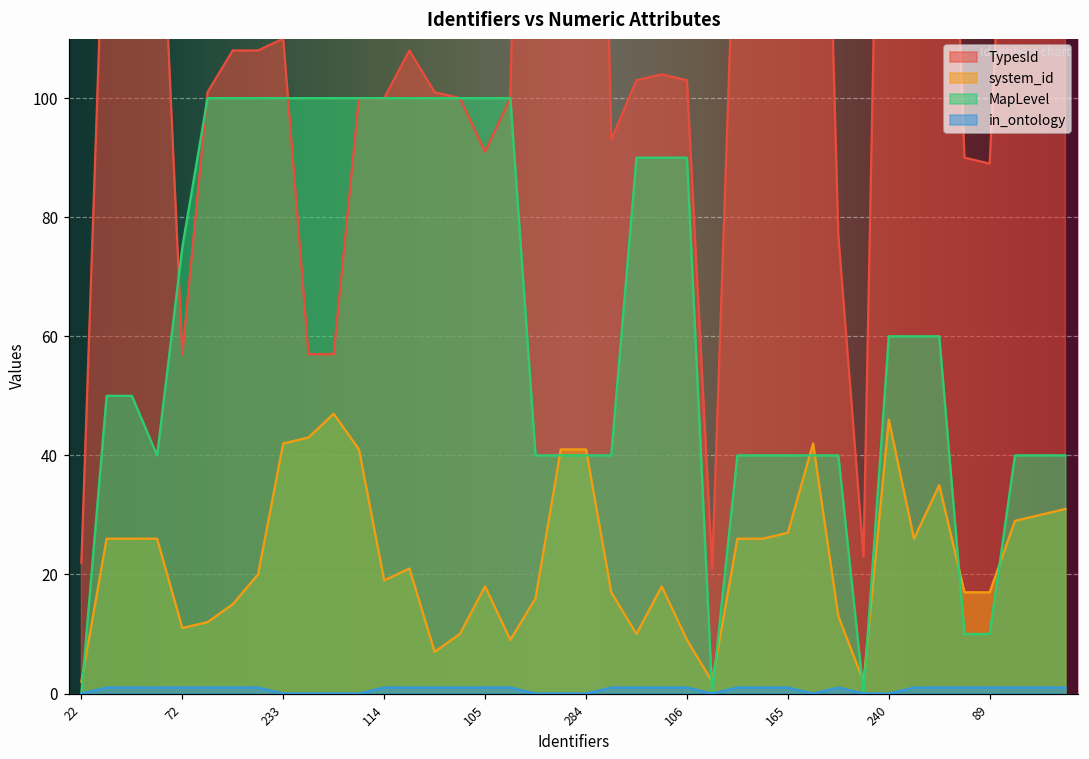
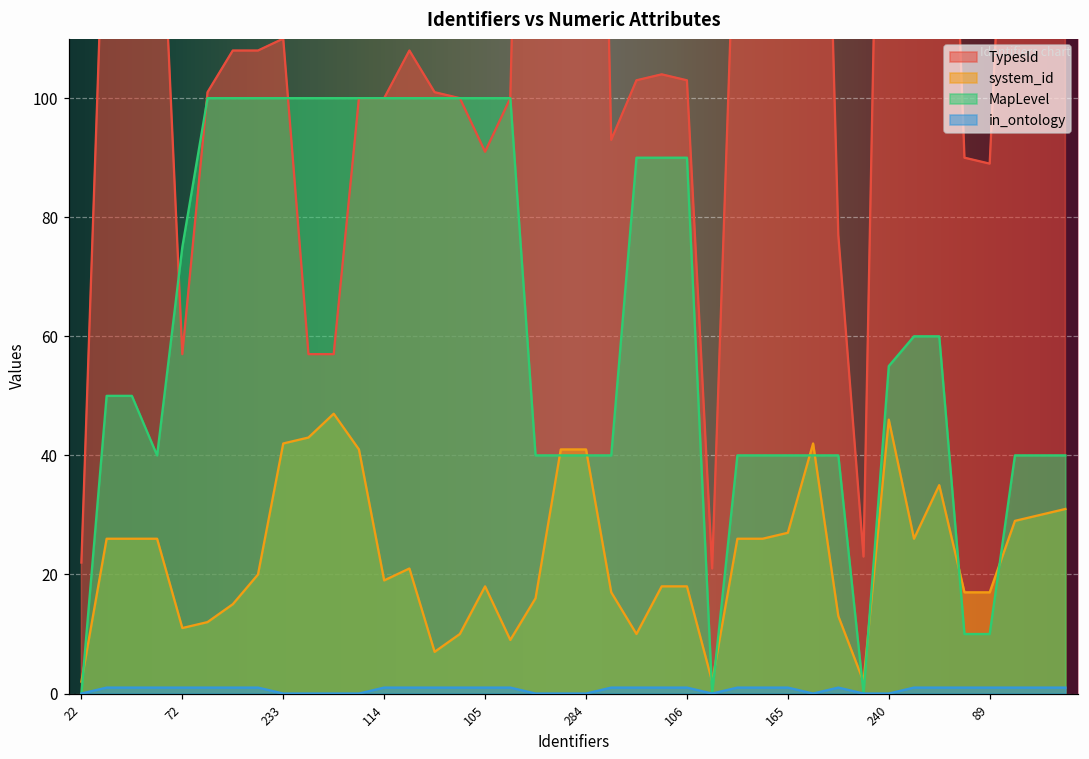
  {
    "TypesId": {
      "72": 57,
      "233": 110,
      "105": 91,
      "106": 103,
      "89": 89
    },
    "system_id": {
      "72": 11,
      "233": 42,
      "114": 19,
      "105": 18,
      "284": 41,
-     "106": 9,
+     "106": 18,
      "165": 27,
      "240": 46,
      "89": 17
    },
    "MapLevel": {
      "72": 75,
      "233": 100,
      "105": 100,
      "284": 40,
      "106": 90,
      "165": 40,
-     "240": 60,
+     "240": 55,
      "89": 10
    },
    "in_ontology": {
      "72": 1,
      "233": 0,
      "114": 1,
      "105": 1,
      "284": 0,
      "106": 1,
      "165": 1,
      "240": 0,
      "89": 1
    }
  }
